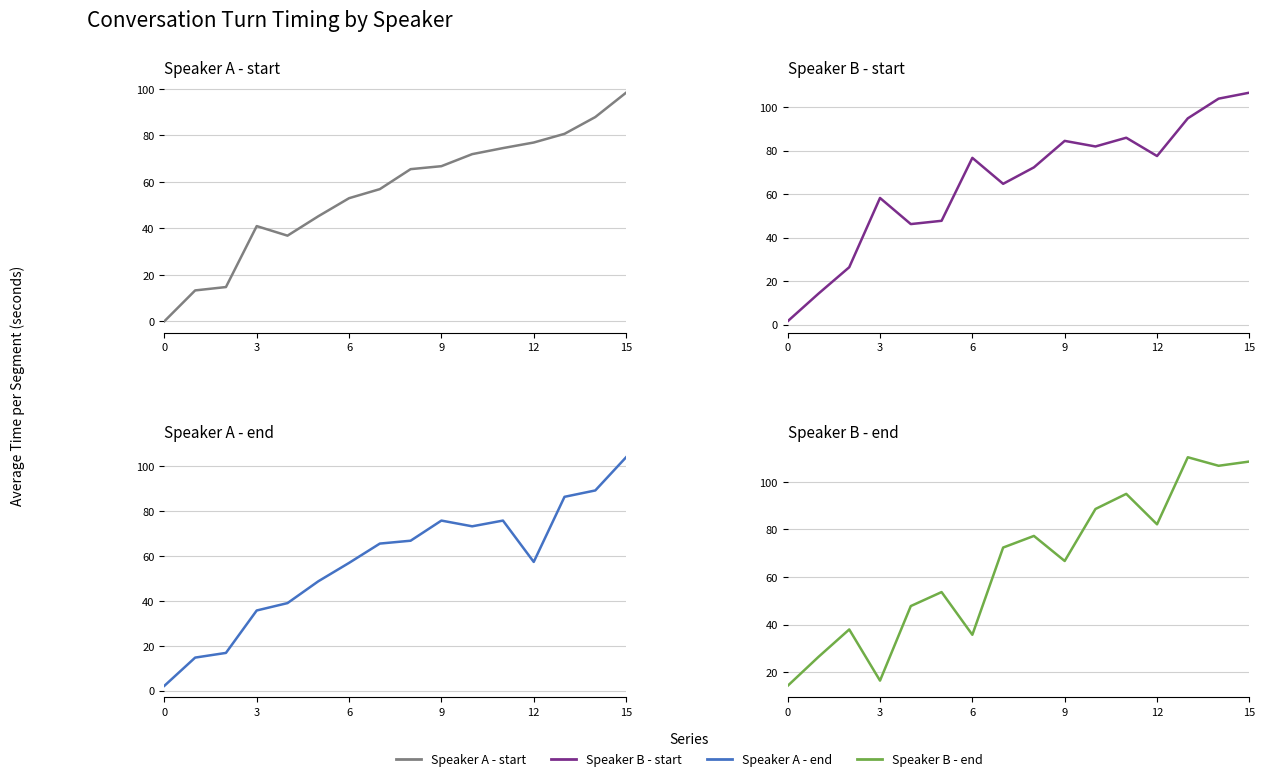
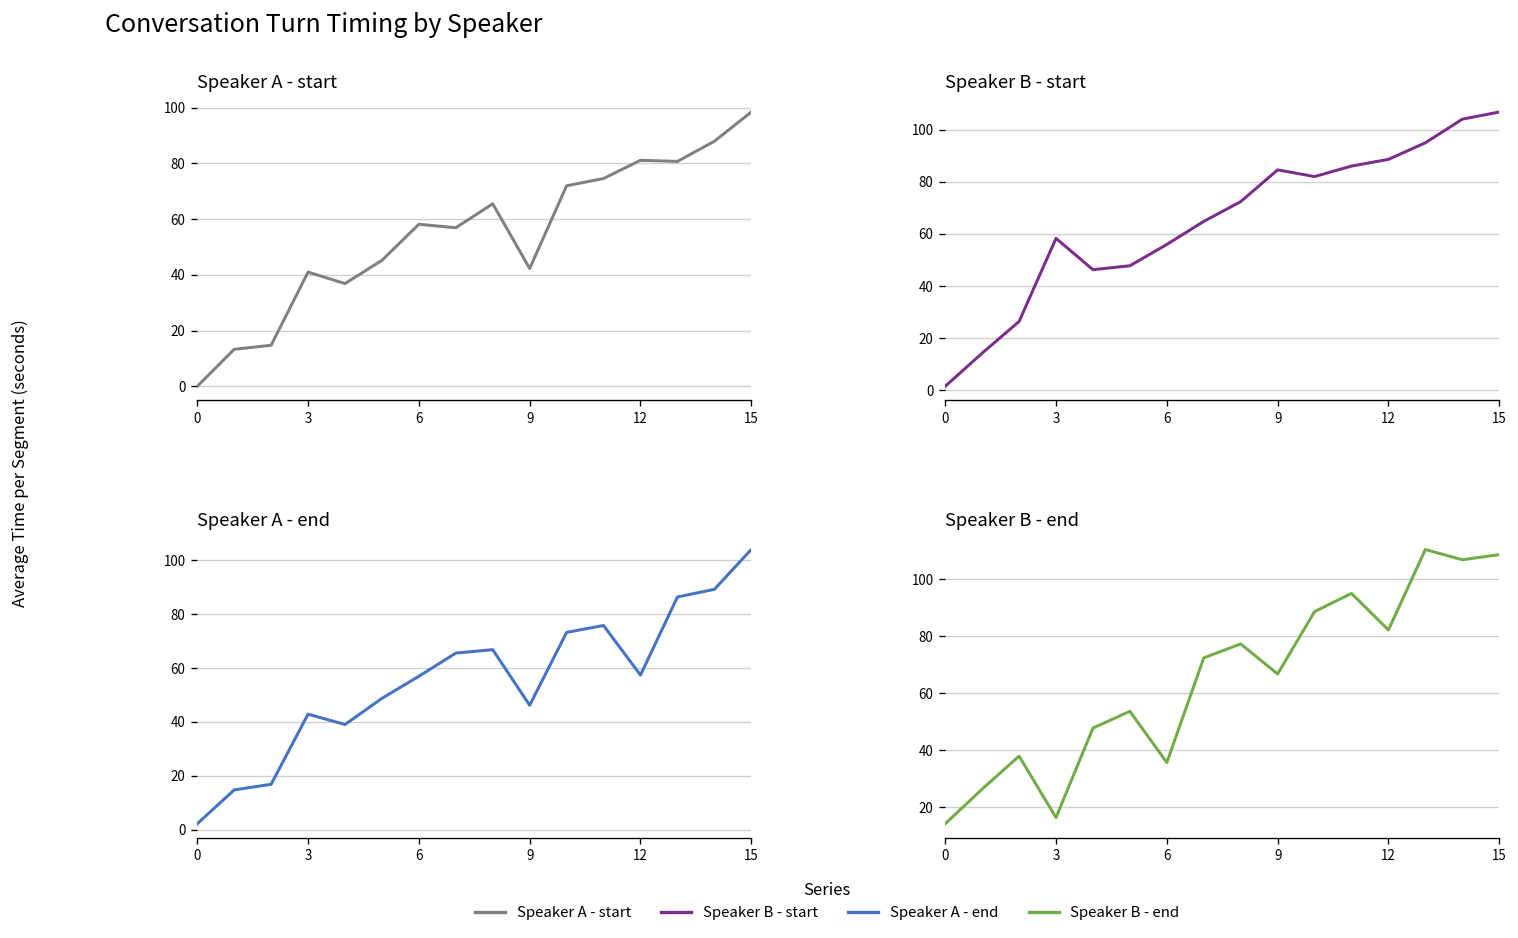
  {
    "Speaker A - start": {
      "0": 0,
      "3": 41,
-     "6": 53,
-     "9": 67,
-     "12": 77,
+     "6": 58,
+     "9": 42,
+     "12": 81,
      "15": 98
    },
    "Speaker B - start": {
      "0": 2,
      "3": 58,
-     "6": 77,
+     "6": 56,
      "9": 85,
-     "12": 78,
+     "12": 89,
      "15": 107
    },
    "Speaker A - end": {
      "0": 2,
-     "3": 36,
+     "3": 43,
      "6": 57,
-     "9": 76,
+     "9": 46,
      "12": 57,
      "15": 104
    },
    "Speaker B - end": {
      "0": 14,
      "3": 16,
      "6": 36,
      "9": 67,
      "12": 82,
      "15": 109
    }
  }
